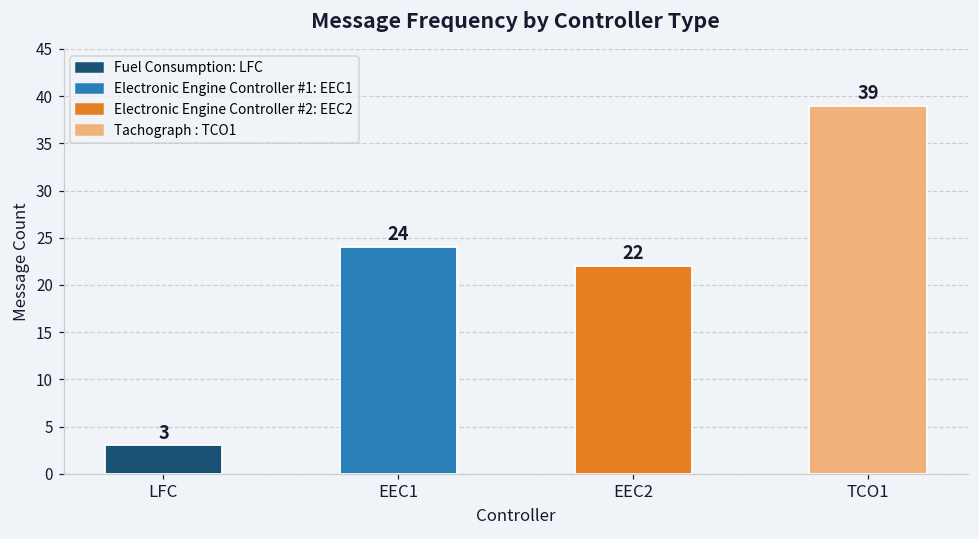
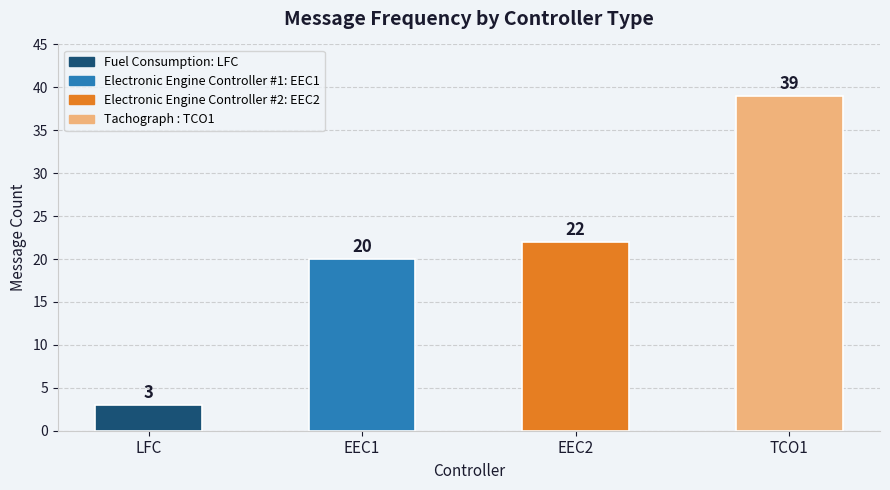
  {
    "LFC": 3,
-   "EEC1": 24,
+   "EEC1": 20,
    "EEC2": 22,
    "TCO1": 39
  }
